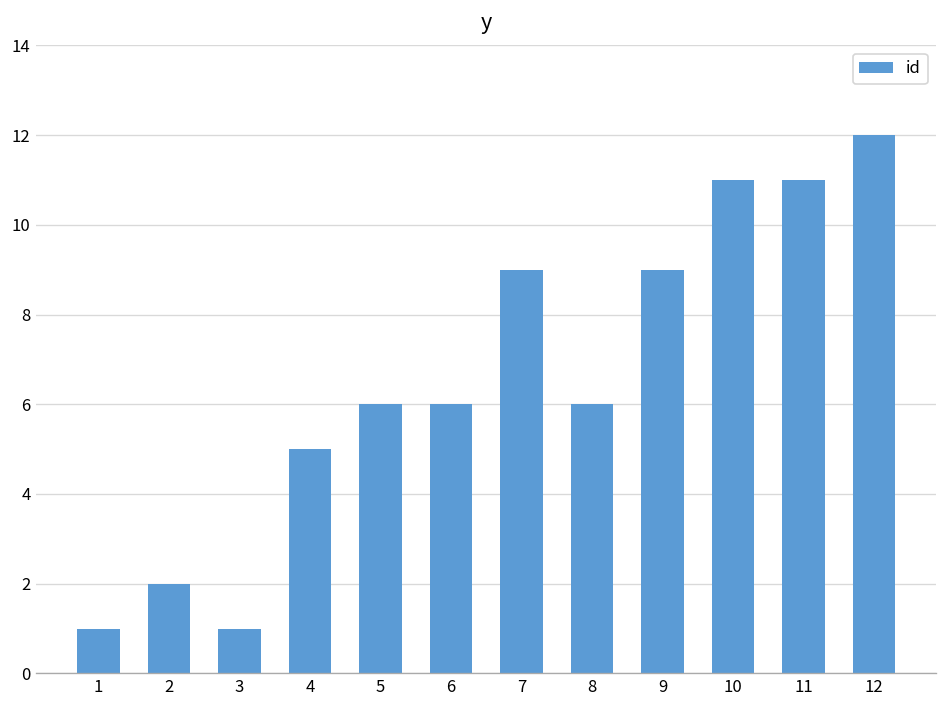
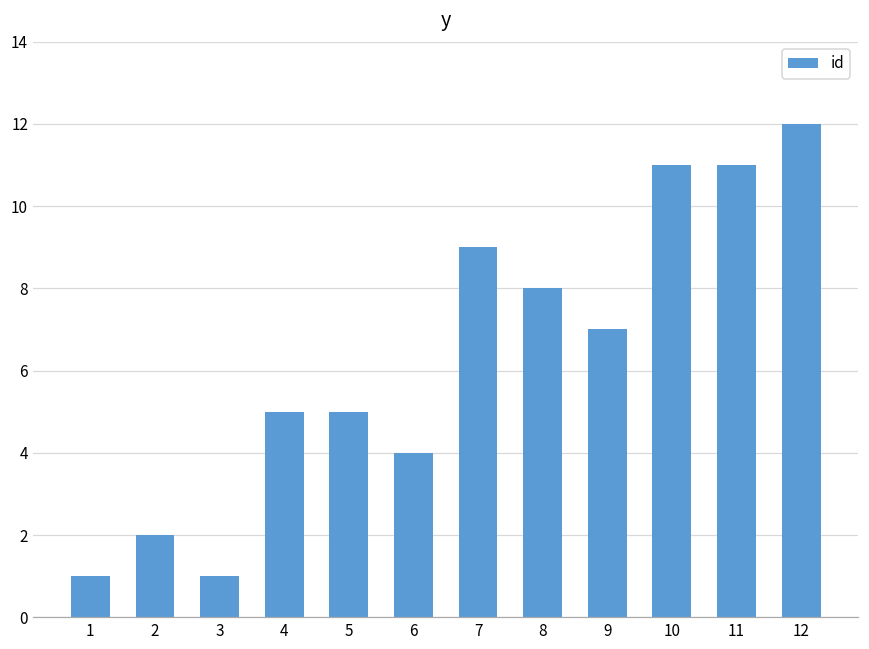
  {
    "1": 1,
    "2": 2,
    "3": 1,
    "4": 5,
-   "5": 6,
-   "6": 6,
+   "5": 5,
+   "6": 4,
    "7": 9,
-   "8": 6,
-   "9": 9,
+   "8": 8,
+   "9": 7,
    "10": 11,
    "11": 11,
    "12": 12
  }
